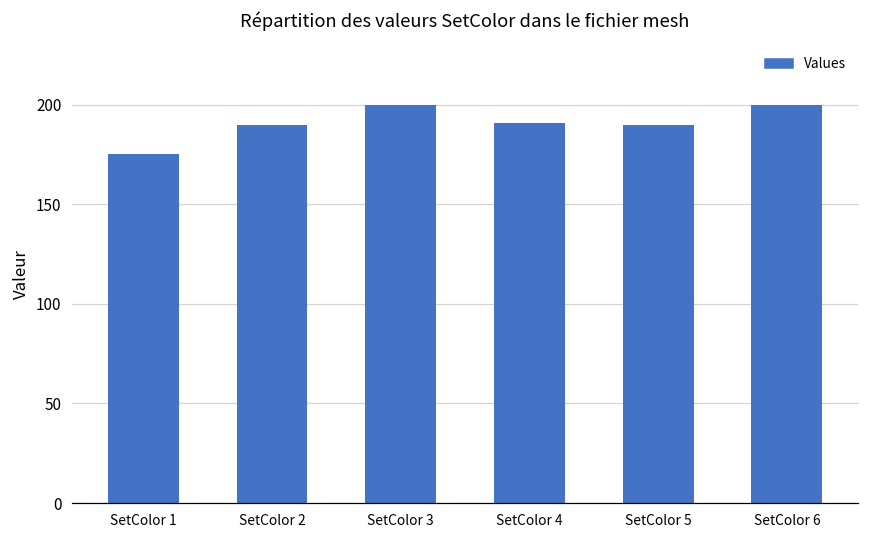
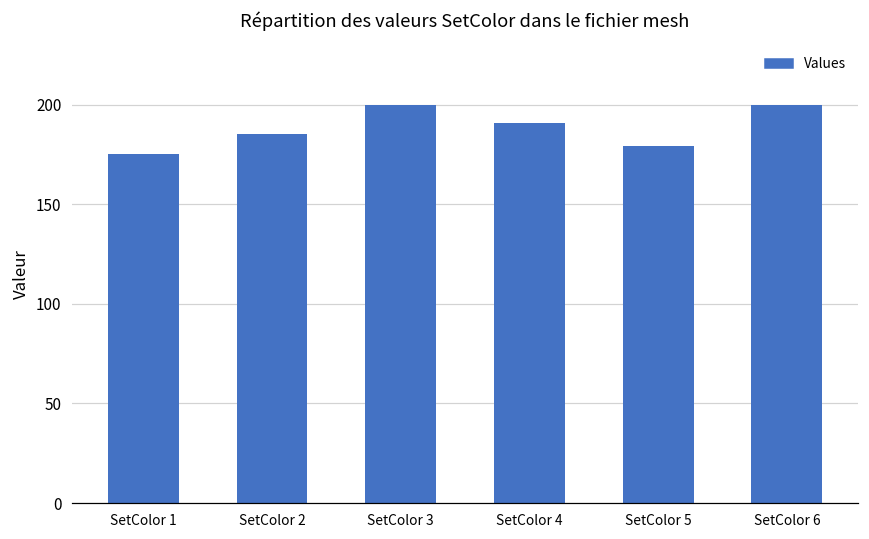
  {
    "SetColor 1": 175,
-   "SetColor 2": 190,
+   "SetColor 2": 185,
    "SetColor 3": 200,
    "SetColor 4": 191,
-   "SetColor 5": 190,
+   "SetColor 5": 179,
    "SetColor 6": 200
  }
